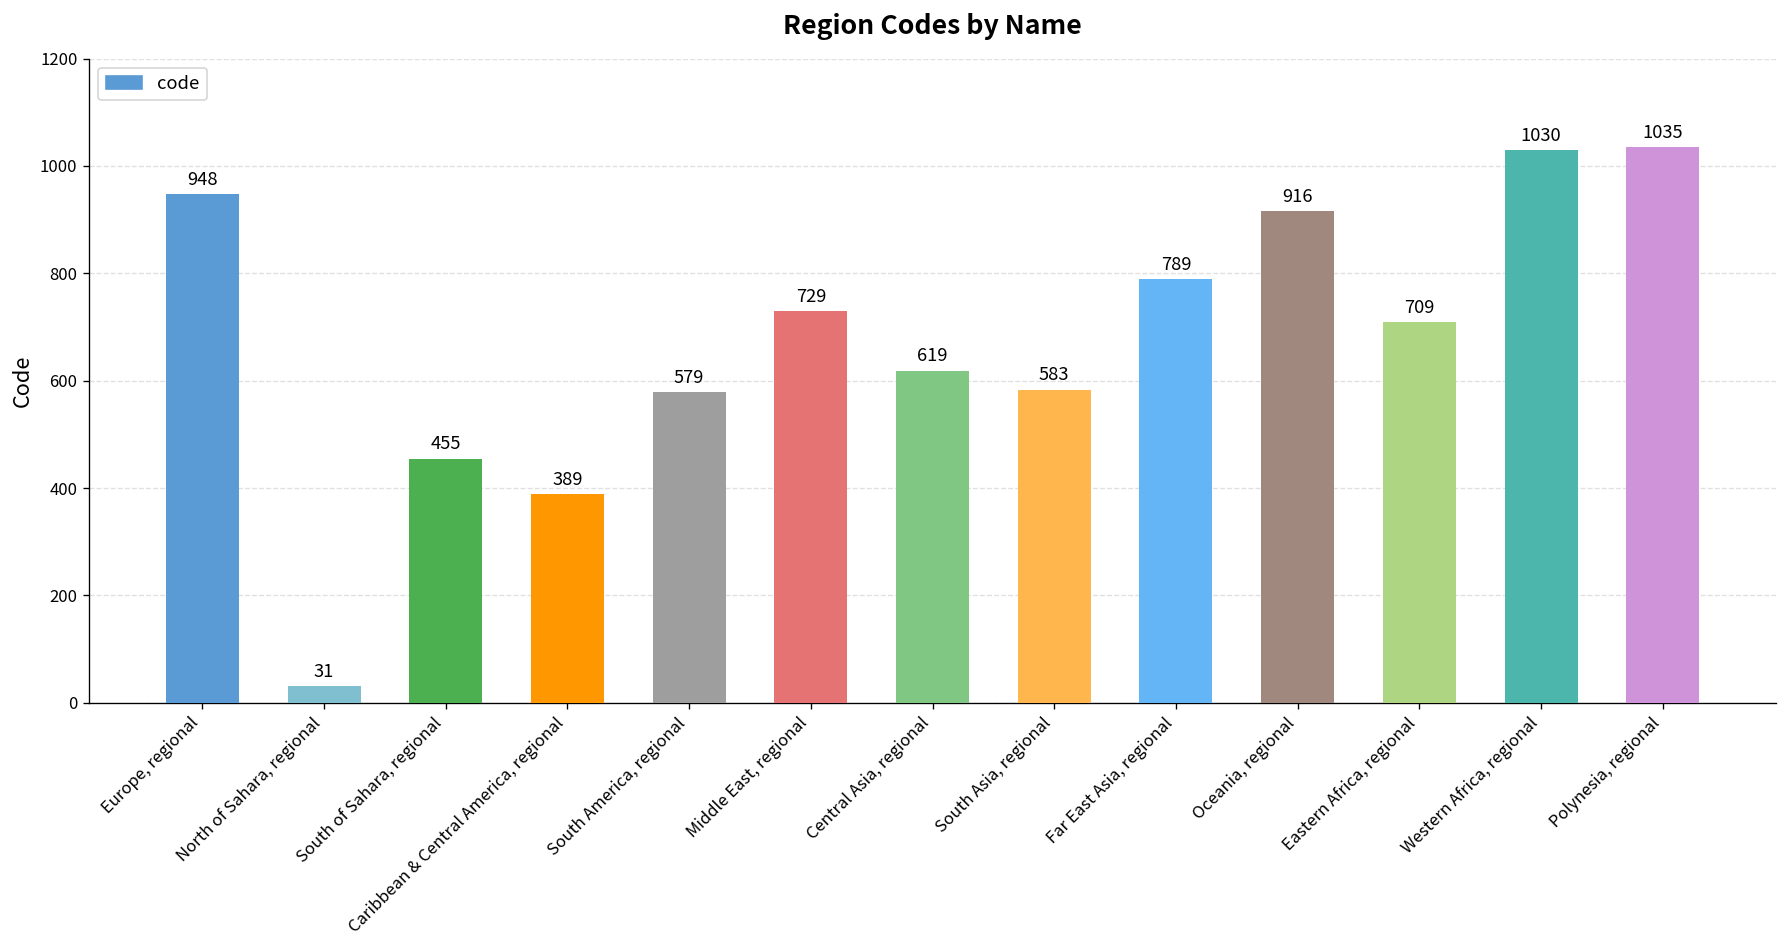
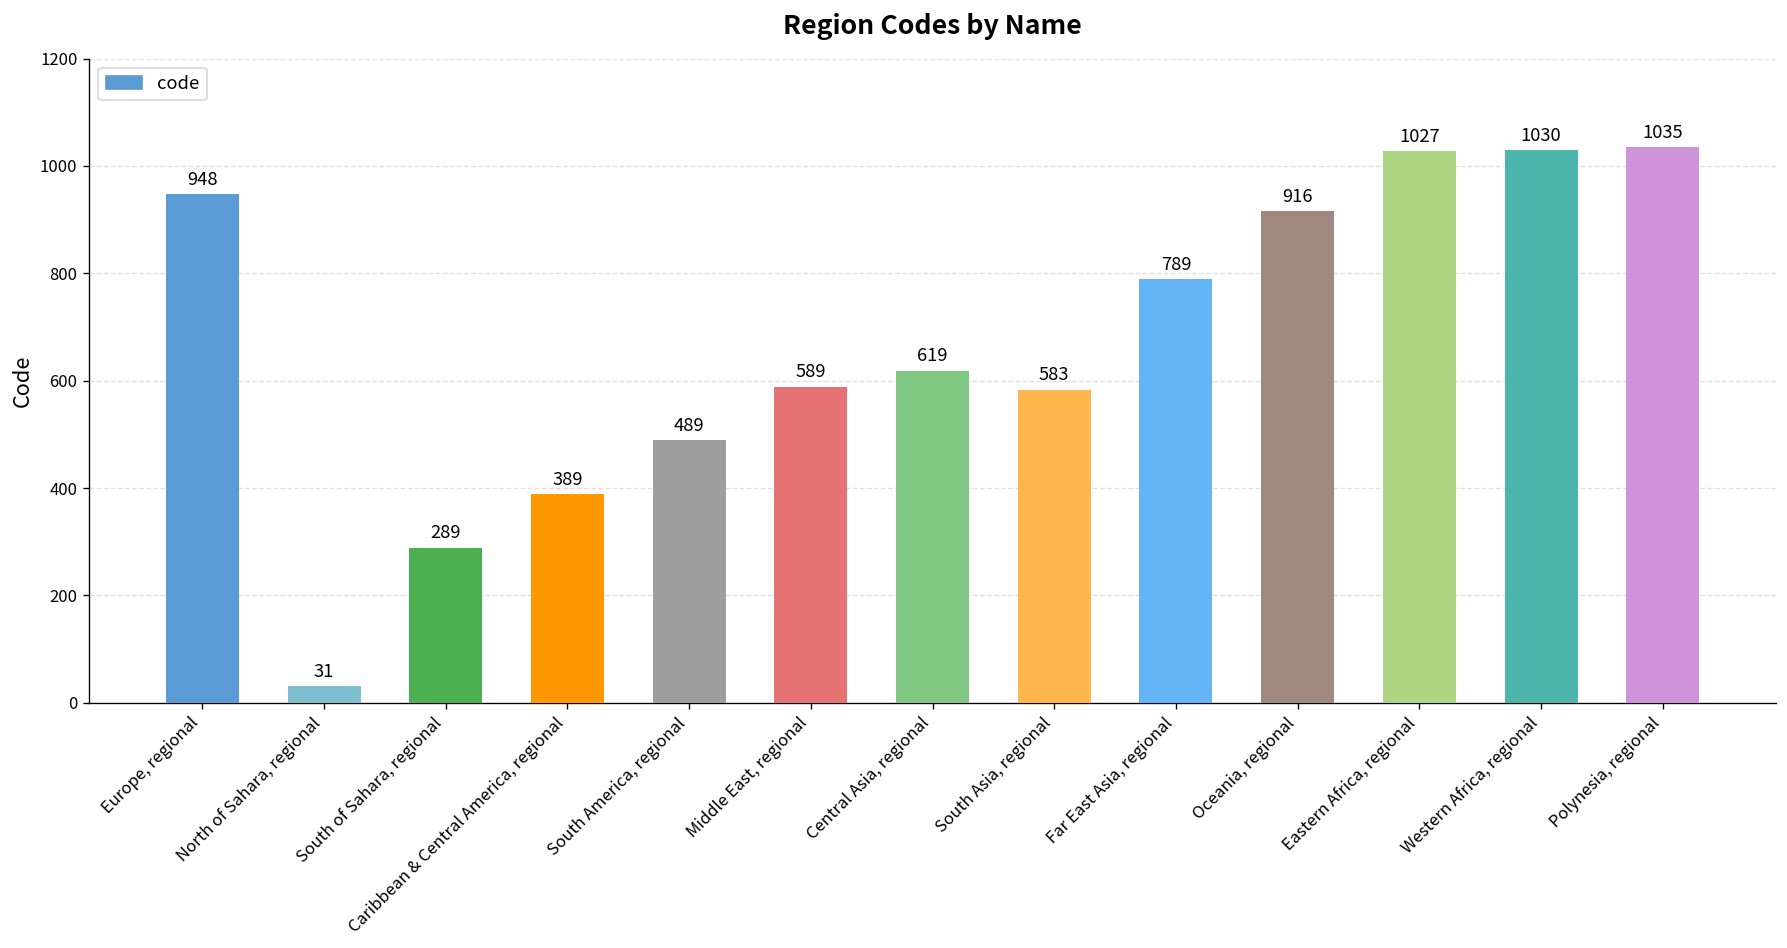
  {
    "Europe, regional": 948,
    "North of Sahara, regional": 31,
-   "South of Sahara, regional": 455,
+   "South of Sahara, regional": 289,
    "Caribbean & Central America, regional": 389,
-   "South America, regional": 579,
-   "Middle East, regional": 729,
+   "South America, regional": 489,
+   "Middle East, regional": 589,
    "Central Asia, regional": 619,
    "South Asia, regional": 583,
    "Far East Asia, regional": 789,
    "Oceania, regional": 916,
-   "Eastern Africa, regional": 709,
+   "Eastern Africa, regional": 1027,
    "Western Africa, regional": 1030,
    "Polynesia, regional": 1035
  }
